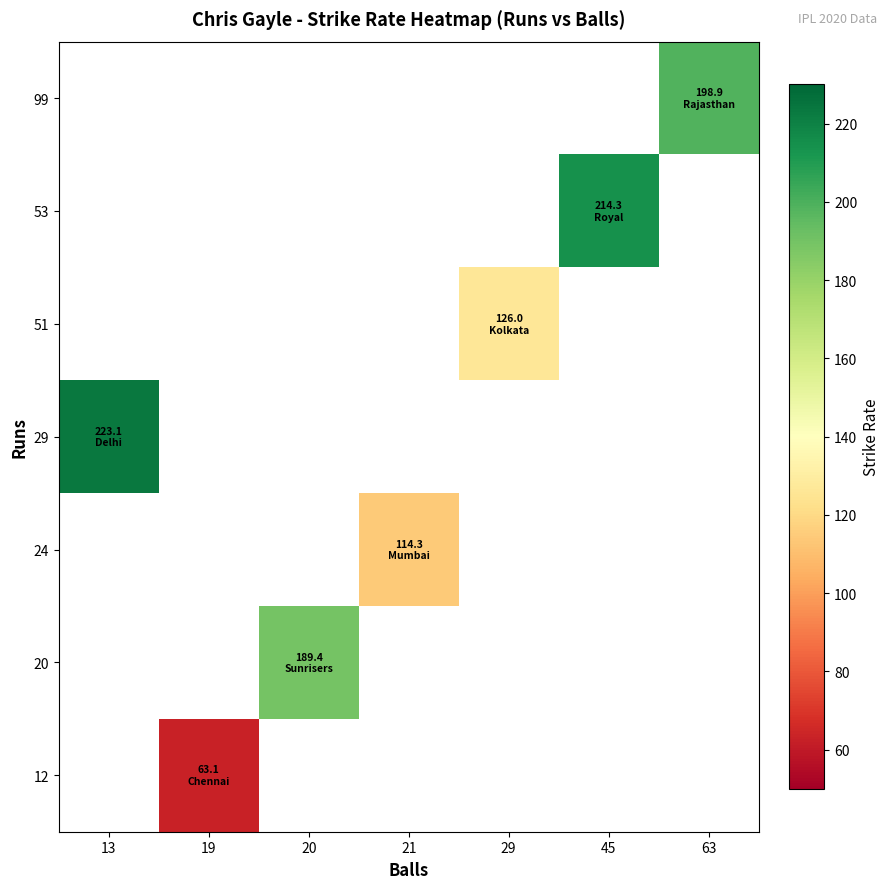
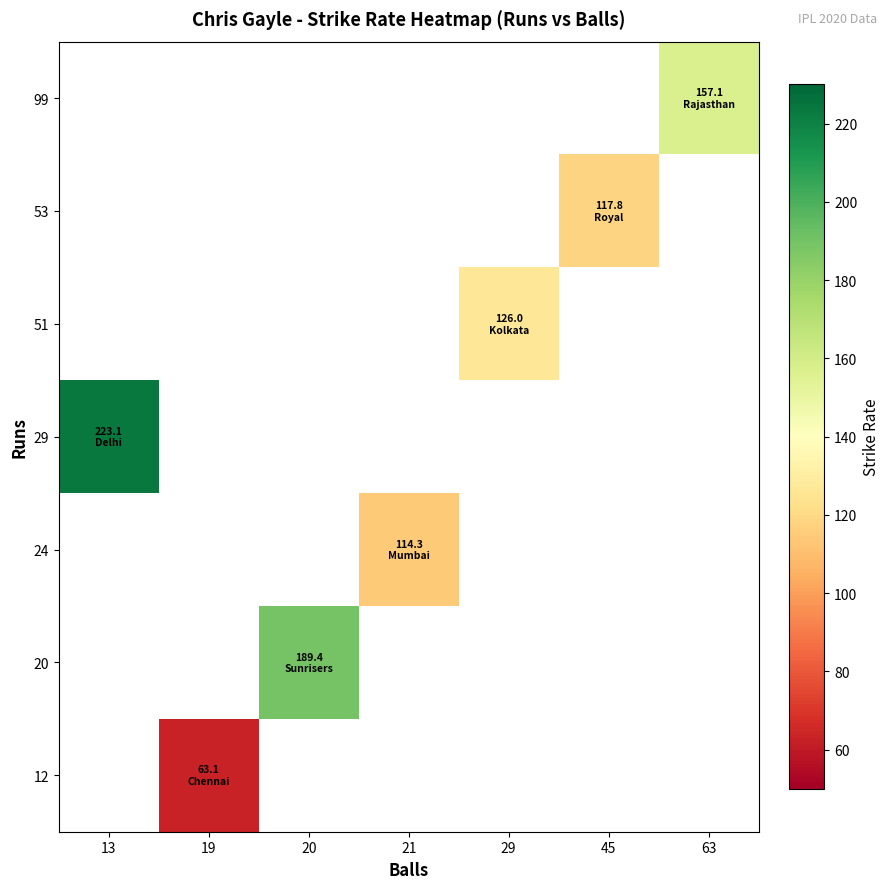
  {
    "99": {
-     "63": 198.9
+     "63": 157.1
    },
    "53": {
-     "45": 214.3
+     "45": 117.8
    },
    "51": {
      "29": 126.0
    },
    "29": {
      "13": 223.1
    },
    "24": {
      "21": 114.3
    },
    "20": {
      "20": 189.4
    },
    "12": {
      "19": 63.1
    }
  }
